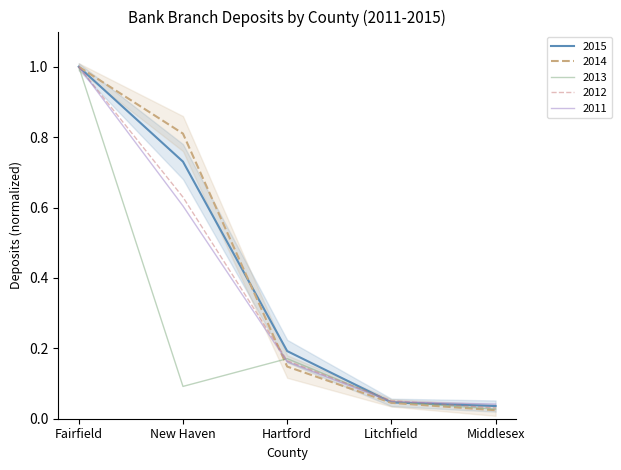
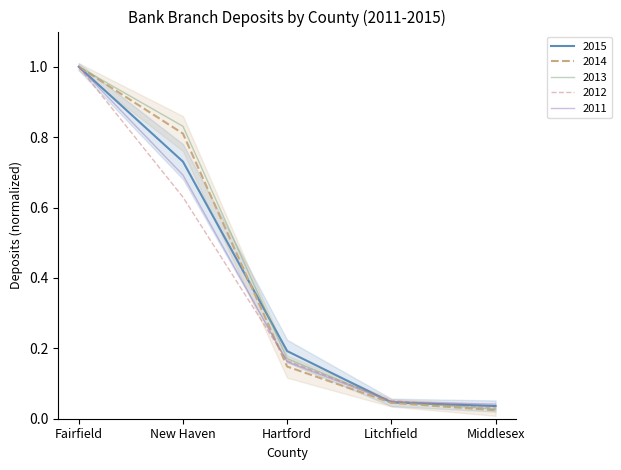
  {
    "2013": {
-     "New Haven": 0.09
+     "New Haven": 0.83
    },
    "2011": {
-     "New Haven": 0.60
+     "New Haven": 0.69
    }
  }
